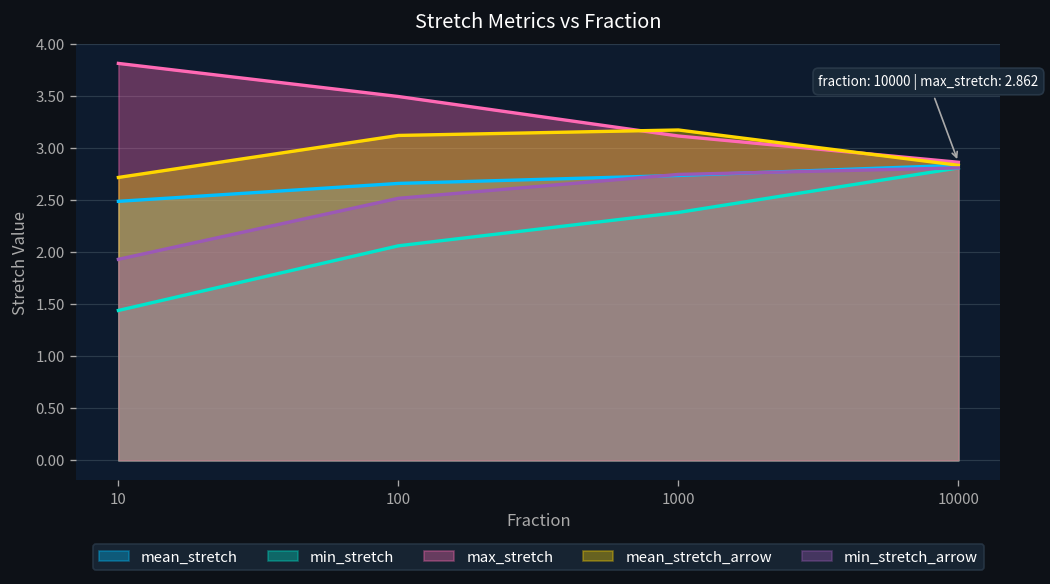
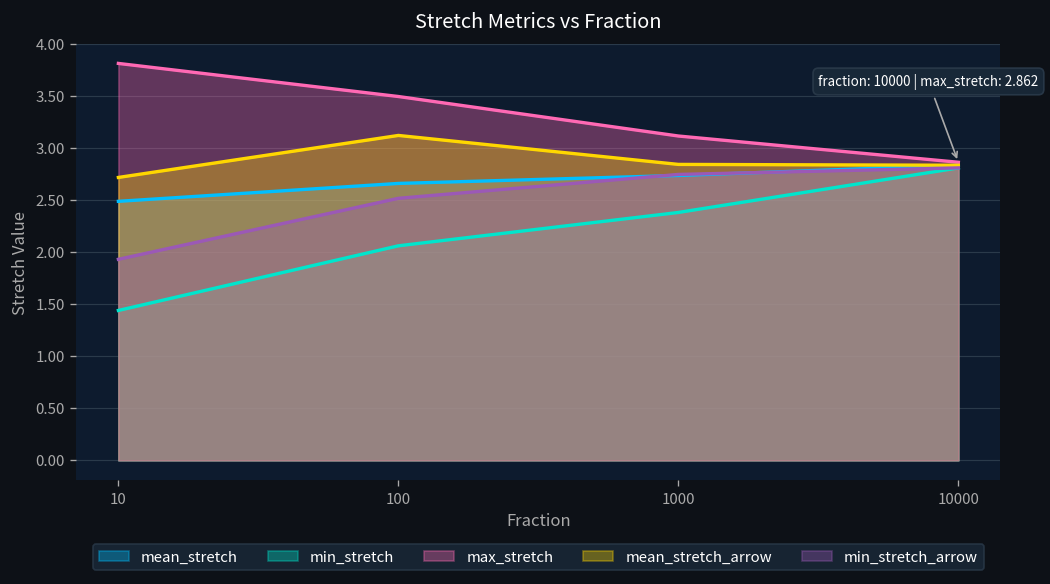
  {
    "mean_stretch_arrow": {
      "10": 2.7,
      "100": 3.1,
-     "1000": 3.2
+     "1000": 2.8
    }
  }
